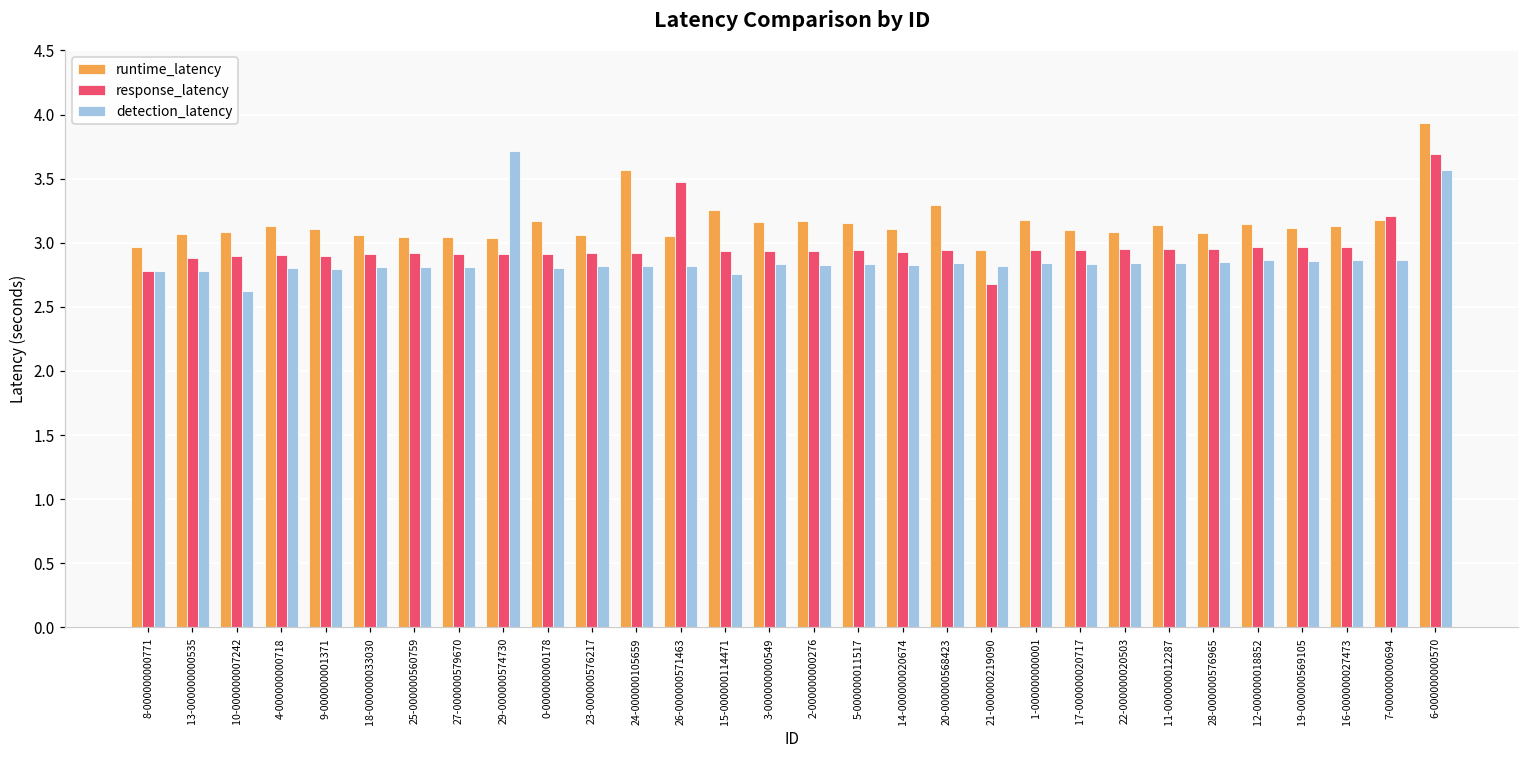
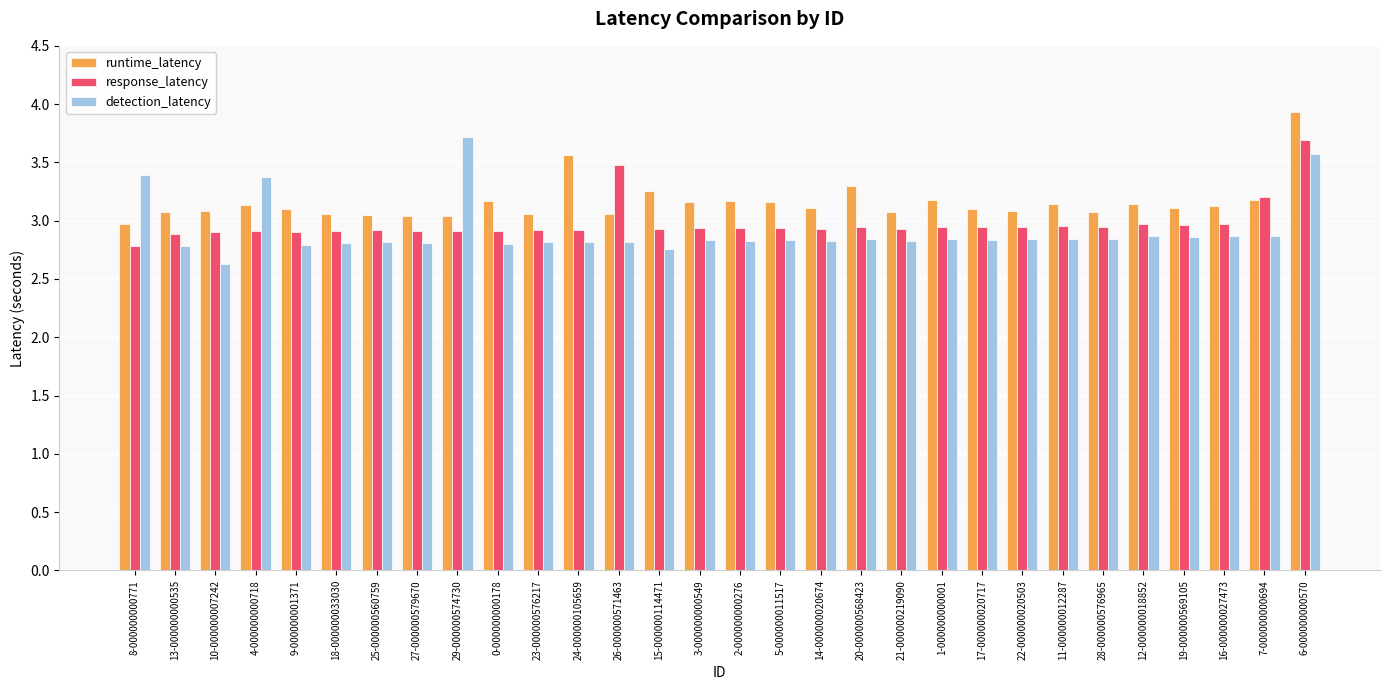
  {
    "runtime_latency": {
      "8-000000000771": 2.97,
      "13-000000000535": 3.07,
      "10-000000007242": 3.08,
      "4-000000000718": 3.13,
      "9-000000001371": 3.10,
      "18-000000033030": 3.06,
      "25-000000560759": 3.05,
      "27-000000579670": 3.04,
      "29-000000574730": 3.04,
      "0-000000000178": 3.17,
      "23-000000576217": 3.06,
      "24-000000105659": 3.57,
      "26-000000571463": 3.05,
      "15-000000114471": 3.25,
      "3-000000000549": 3.16,
      "2-000000000276": 3.17,
      "5-000000011517": 3.16,
      "14-000000020674": 3.11,
      "20-000000568423": 3.29,
-     "21-000000219090": 2.95,
+     "21-000000219090": 3.08,
      "1-000000000001": 3.18,
      "17-000000020717": 3.10,
      "22-000000020503": 3.09,
      "11-000000012287": 3.14,
      "28-000000576965": 3.07,
      "12-000000018852": 3.15,
      "19-000000569105": 3.11,
      "16-000000027473": 3.13,
      "7-000000000694": 3.18,
      "6-000000000570": 3.93
    },
    "response_latency": {
      "8-000000000771": 2.78,
      "13-000000000535": 2.88,
      "10-000000007242": 2.90,
      "4-000000000718": 2.91,
      "9-000000001371": 2.90,
      "18-000000033030": 2.91,
      "25-000000560759": 2.92,
      "27-000000579670": 2.91,
      "29-000000574730": 2.92,
      "0-000000000178": 2.91,
      "23-000000576217": 2.92,
      "24-000000105659": 2.92,
      "26-000000571463": 3.48,
      "15-000000114471": 2.93,
      "3-000000000549": 2.93,
      "2-000000000276": 2.93,
      "5-000000011517": 2.94,
      "14-000000020674": 2.93,
      "20-000000568423": 2.95,
-     "21-000000219090": 2.68,
+     "21-000000219090": 2.93,
      "1-000000000001": 2.94,
      "17-000000020717": 2.94,
      "22-000000020503": 2.95,
      "11-000000012287": 2.95,
      "28-000000576965": 2.95,
      "12-000000018852": 2.97,
      "19-000000569105": 2.96,
      "16-000000027473": 2.97,
      "7-000000000694": 3.21,
      "6-000000000570": 3.70
    },
    "detection_latency": {
-     "8-000000000771": 2.78,
+     "8-000000000771": 3.39,
      "13-000000000535": 2.78,
      "10-000000007242": 2.63,
-     "4-000000000718": 2.81,
+     "4-000000000718": 3.37,
      "9-000000001371": 2.80,
      "18-000000033030": 2.81,
      "25-000000560759": 2.81,
      "27-000000579670": 2.81,
      "29-000000574730": 3.72,
      "0-000000000178": 2.80,
      "23-000000576217": 2.82,
      "24-000000105659": 2.82,
      "26-000000571463": 2.82,
      "15-000000114471": 2.76,
      "3-000000000549": 2.83,
      "2-000000000276": 2.83,
      "5-000000011517": 2.84,
      "14-000000020674": 2.82,
      "20-000000568423": 2.84,
      "21-000000219090": 2.82,
      "1-000000000001": 2.84,
      "17-000000020717": 2.83,
      "22-000000020503": 2.84,
      "11-000000012287": 2.84,
      "28-000000576965": 2.85,
      "12-000000018852": 2.87,
      "19-000000569105": 2.86,
      "16-000000027473": 2.87,
      "7-000000000694": 2.87,
      "6-000000000570": 3.57
    }
  }
